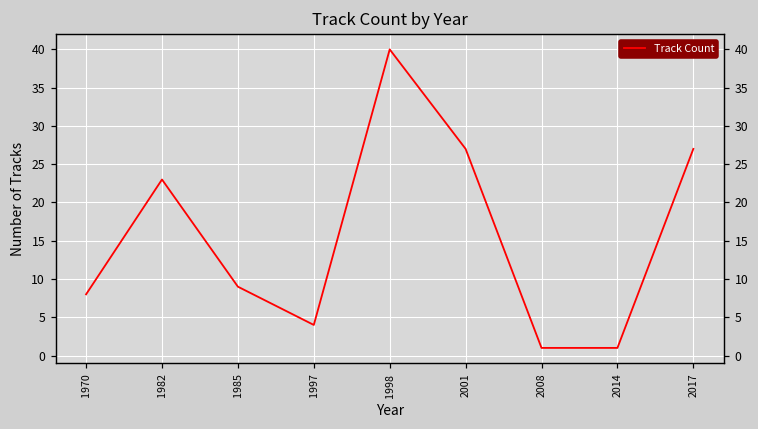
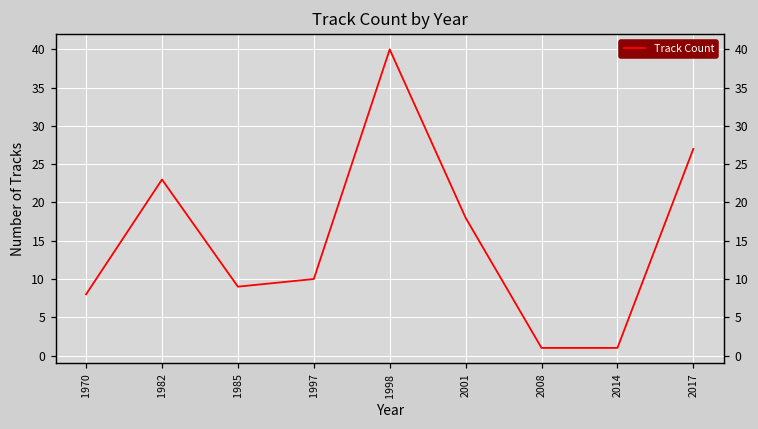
  {
    "1970": 8,
    "1982": 23,
    "1985": 9,
-   "1997": 4,
+   "1997": 10,
    "1998": 40,
-   "2001": 27,
+   "2001": 18,
    "2008": 1,
    "2014": 1,
    "2017": 27
  }
